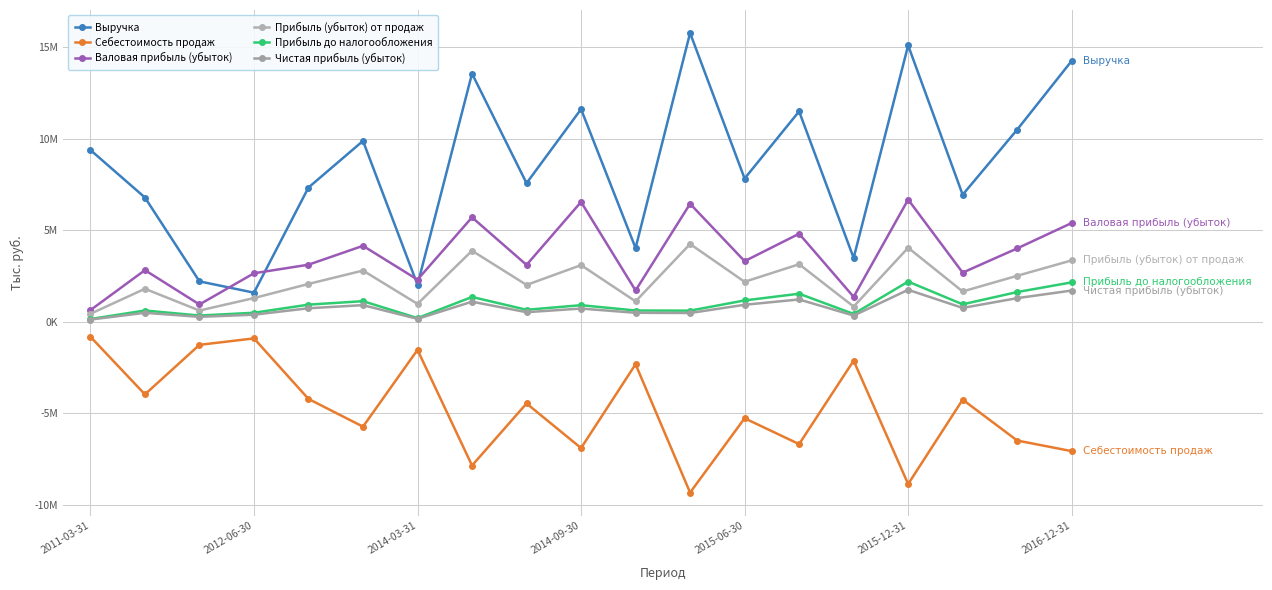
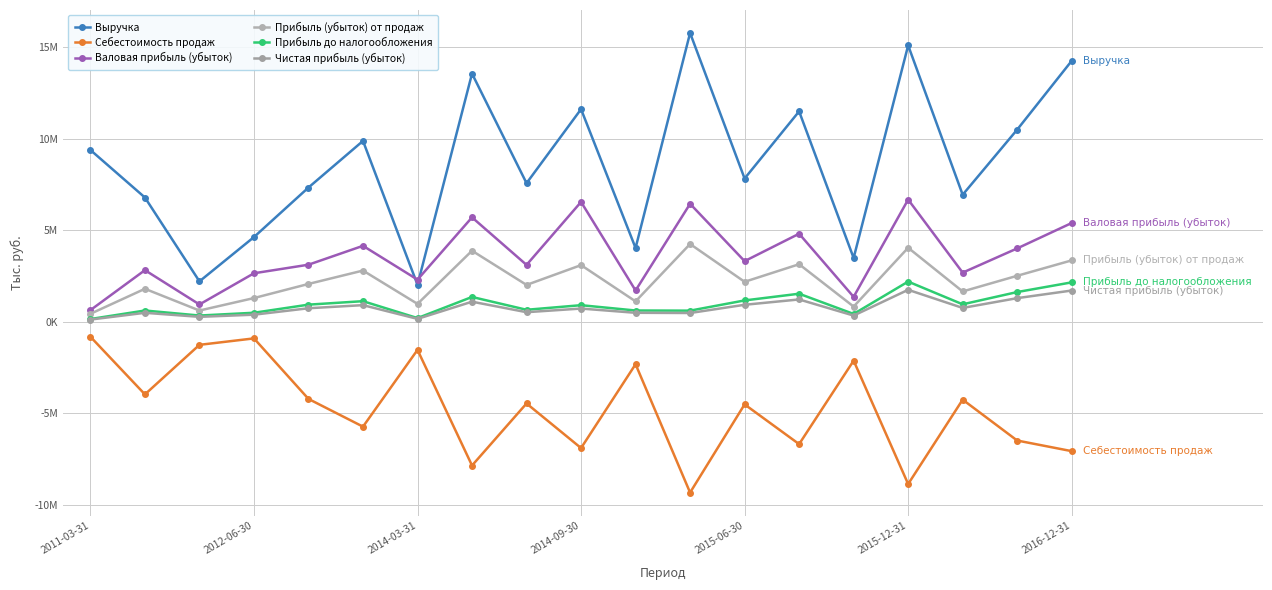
  {
    "Выручка": {
      "2011-03-31": 9400000,
-     "2012-06-30": 1600000,
+     "2012-06-30": 4600000,
      "2014-03-31": 2000000,
      "2014-09-30": 11600000,
      "2015-06-30": 7800000,
      "2015-12-31": 15100000,
      "2016-12-31": 14200000
    },
    "Себестоимость продаж": {
      "2011-03-31": -800000,
      "2012-06-30": -900000,
      "2014-03-31": -1500000,
      "2014-09-30": -6900000,
-     "2015-06-30": -5300000,
+     "2015-06-30": -4500000,
      "2015-12-31": -8900000,
      "2016-12-31": -7100000
    },
    "Валовая прибыль (убыток)": {
      "2011-03-31": 600000,
      "2012-06-30": 2600000,
      "2014-03-31": 2300000,
      "2014-09-30": 6500000,
      "2015-06-30": 3300000,
      "2015-12-31": 6700000,
      "2016-12-31": 5400000
    },
    "Прибыль до налогообложения": {
      "2014-09-30": 900000,
      "2015-06-30": 1200000,
      "2015-12-31": 2200000,
      "2016-12-31": 2200000
    }
  }
